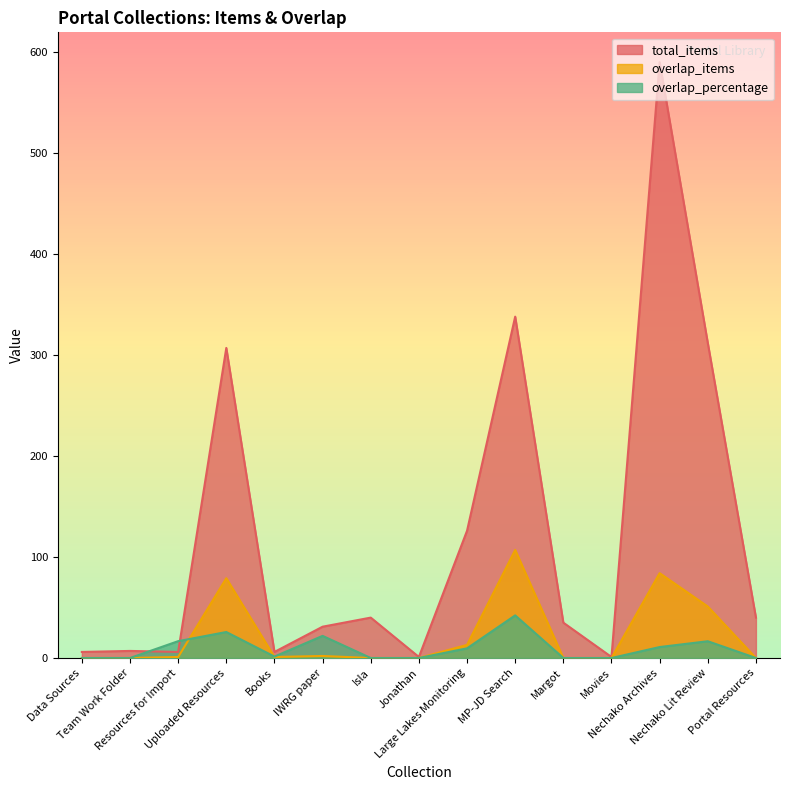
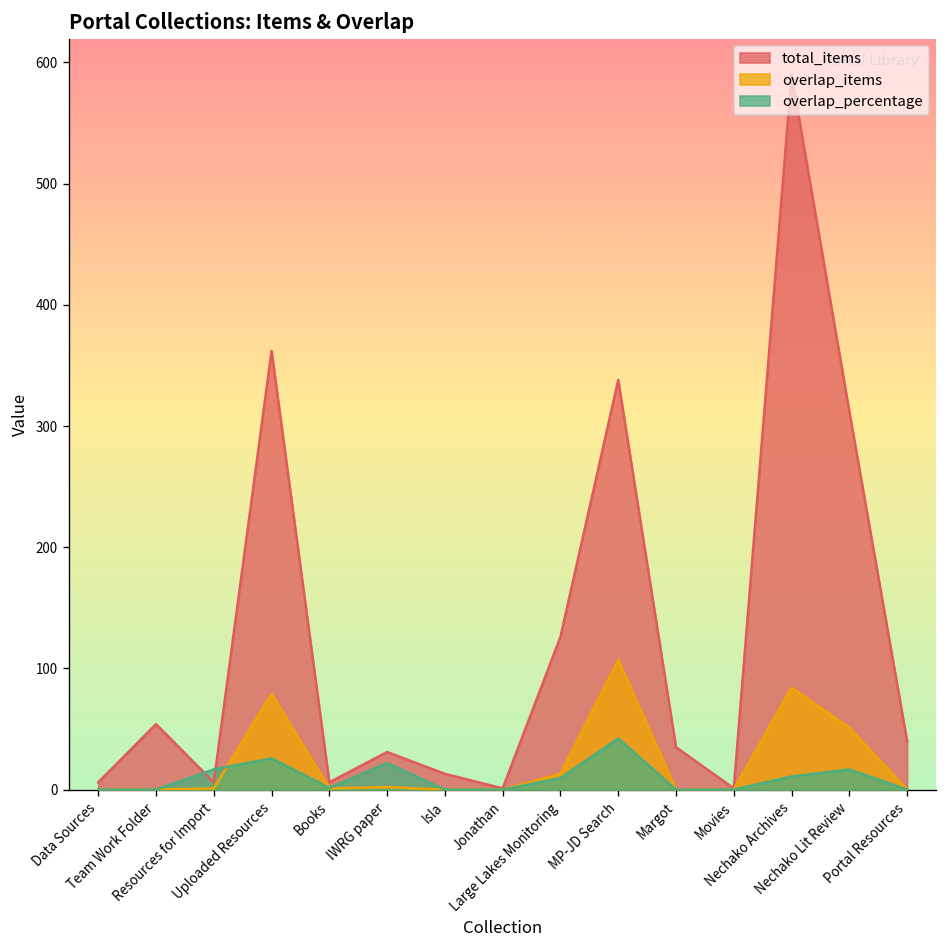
  {
    "total_items": {
      "Data Sources": 6,
-     "Team Work Folder": 7,
+     "Team Work Folder": 54,
      "Resources for Import": 6,
-     "Uploaded Resources": 307,
+     "Uploaded Resources": 362,
      "Books": 6,
      "IWRG paper": 31,
-     "Isla": 40,
+     "Isla": 13,
      "Large Lakes Monitoring": 126,
      "MP-JD Search": 338,
      "Margot": 35,
      "Nechako Lit Review": 312,
      "Portal Resources": 40
    },
    "overlap_items": {
      "Resources for Import": 1,
      "Uploaded Resources": 79,
      "IWRG paper": 2,
      "Large Lakes Monitoring": 13,
      "MP-JD Search": 107,
      "Nechako Archives": 84,
      "Nechako Lit Review": 51
    },
    "overlap_percentage": {
      "Resources for Import": 17,
      "Uploaded Resources": 26,
      "IWRG paper": 22,
      "Large Lakes Monitoring": 10,
      "MP-JD Search": 42,
      "Nechako Archives": 11,
      "Nechako Lit Review": 17
    }
  }
